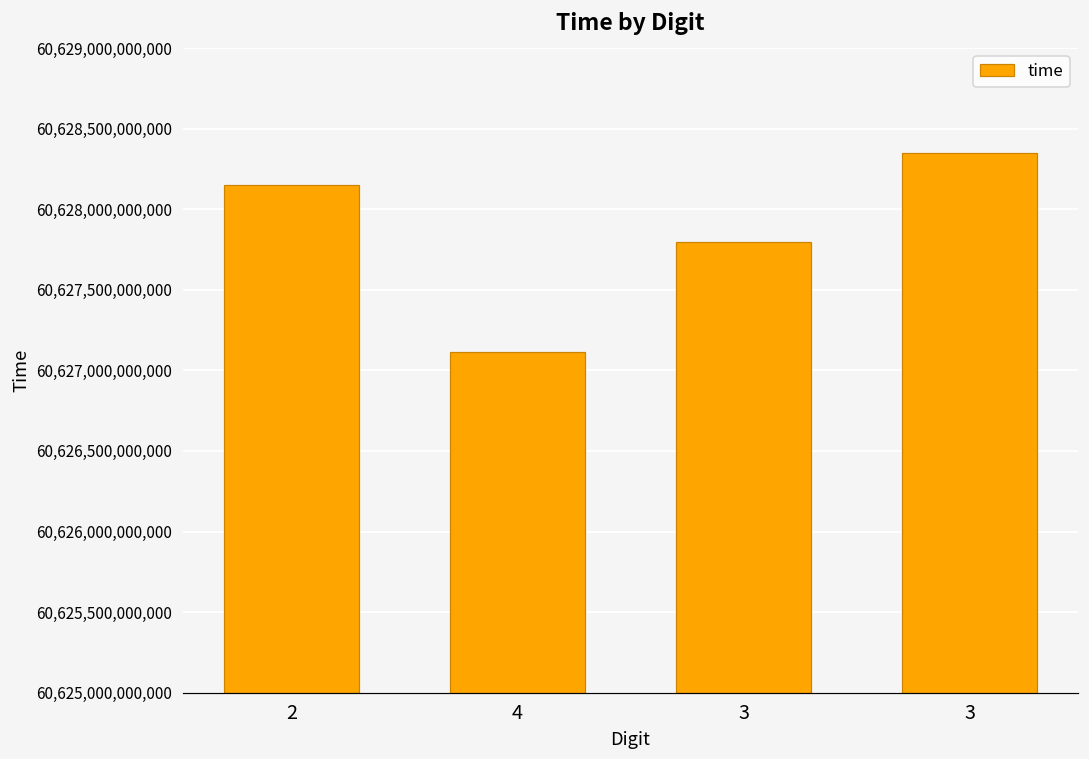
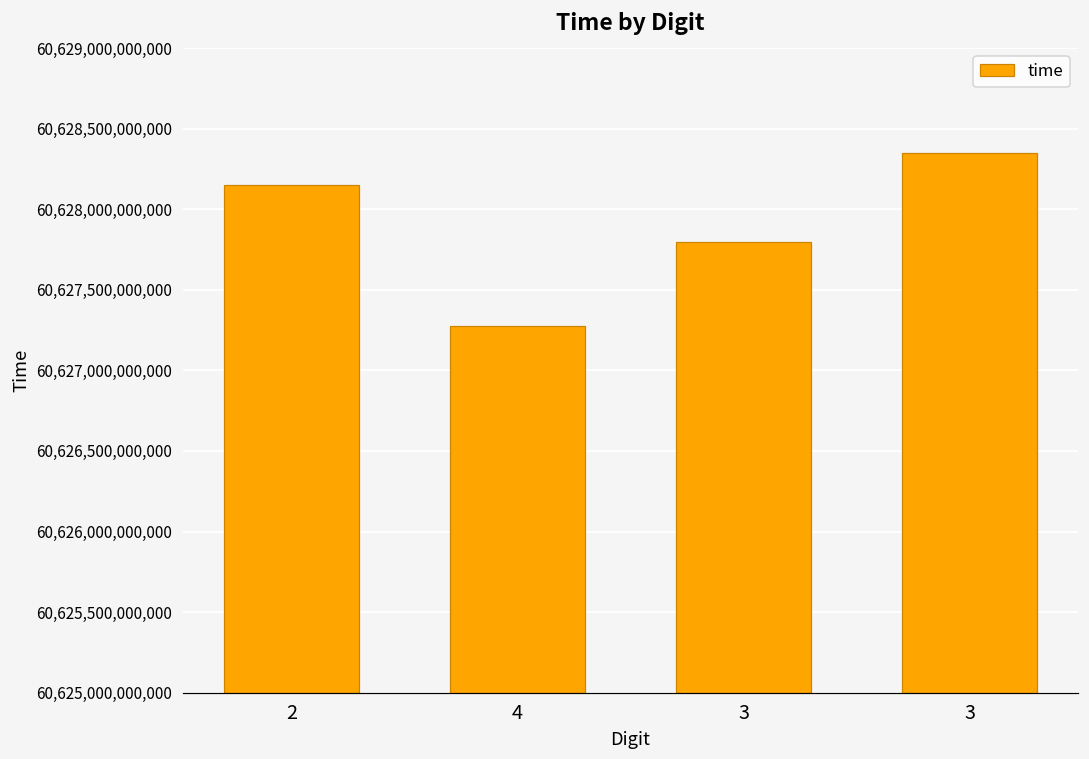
  {
    "2": "60,628,150,000,000",
-   "4": "60,627,120,000,000"
+   "4": "60,627,270,000,000"
  }
